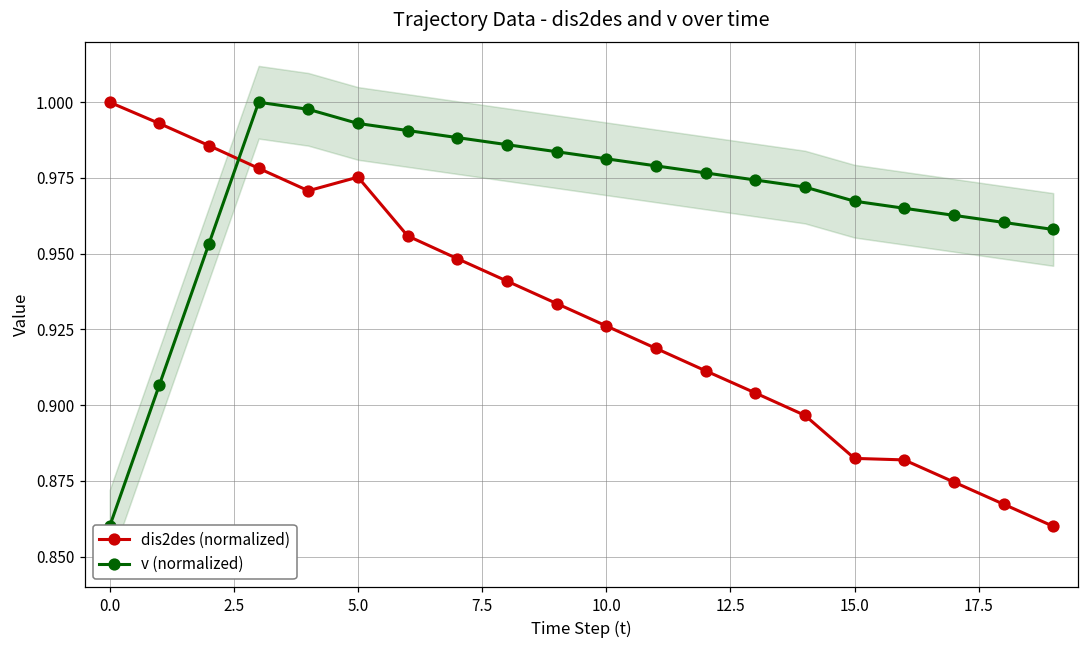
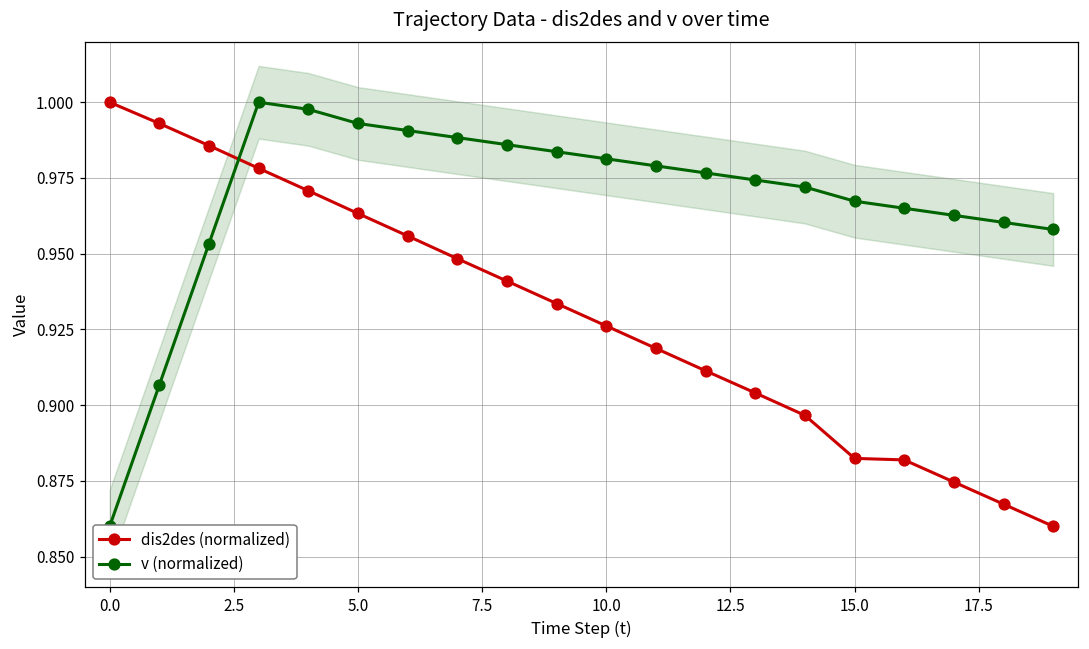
  {
    "dis2des (normalized)": {
      "0.0": 1.000,
-     "5.0": 0.975,
+     "5.0": 0.963,
      "10.0": 0.926,
      "15.0": 0.882
    }
  }
